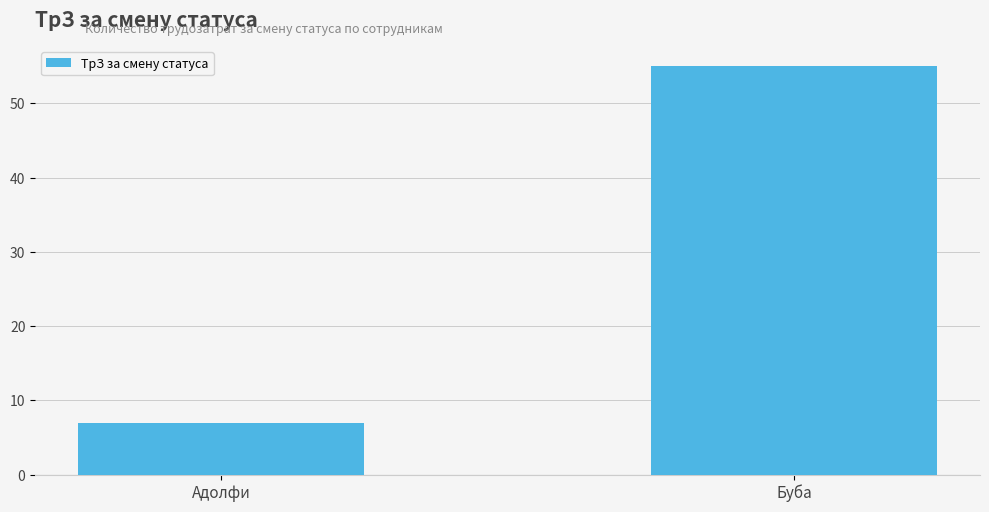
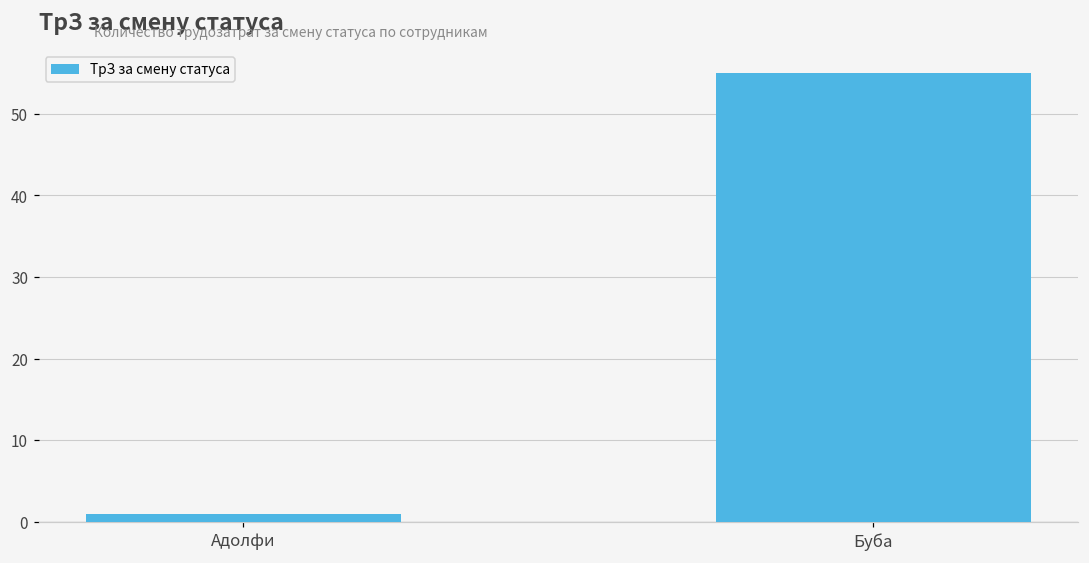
  {
-   "Адолфи": 7,
+   "Адолфи": 1,
    "Буба": 55
  }
